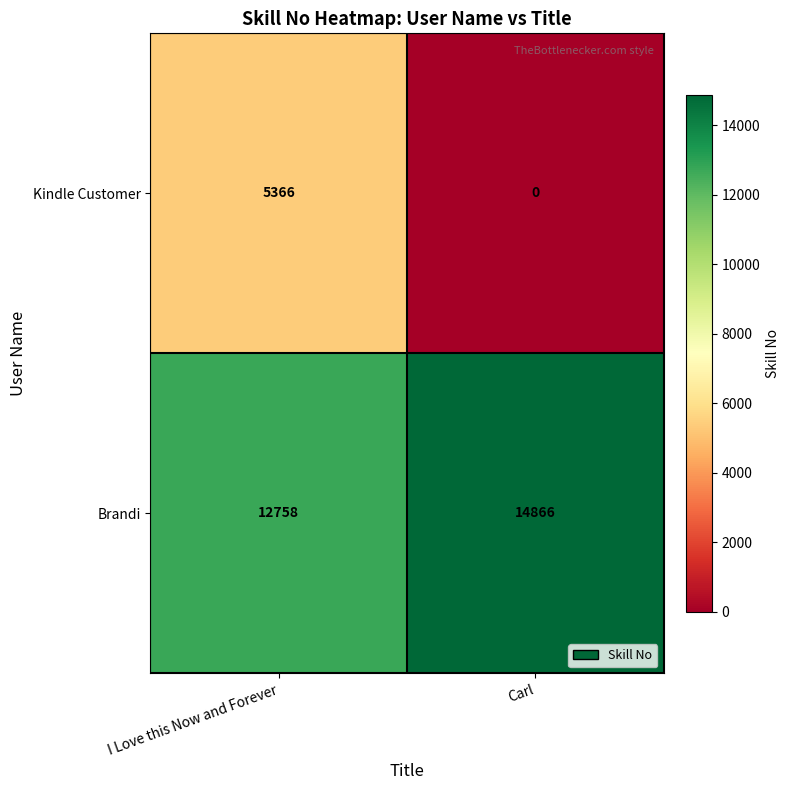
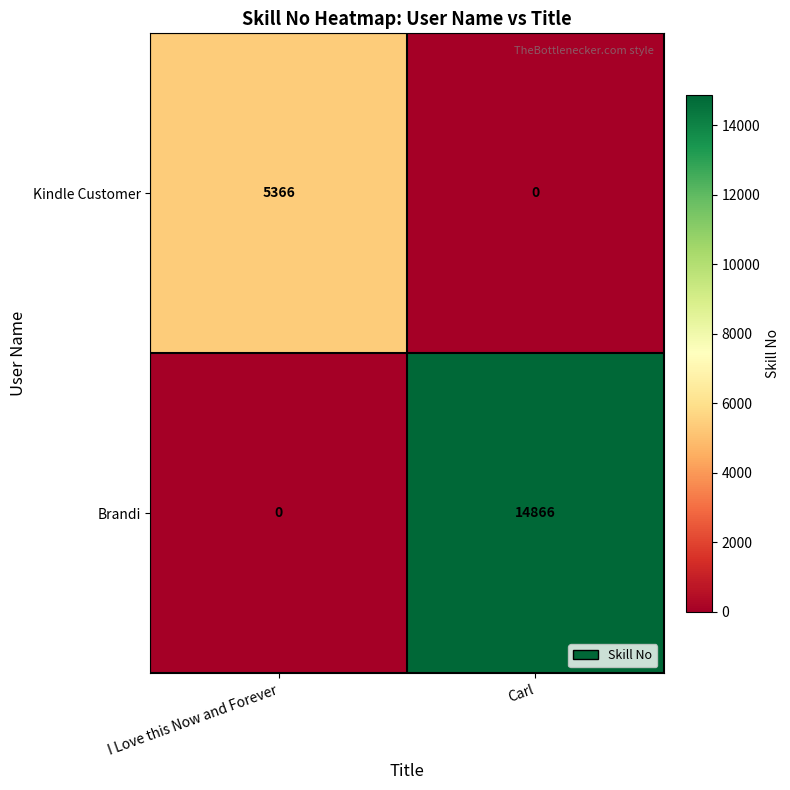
  {
    "Kindle Customer": {
      "I Love this Now and Forever": 5366
    },
    "Brandi": {
-     "I Love this Now and Forever": 12758,
+     "I Love this Now and Forever": 0,
      "Carl": 14866
    }
  }
